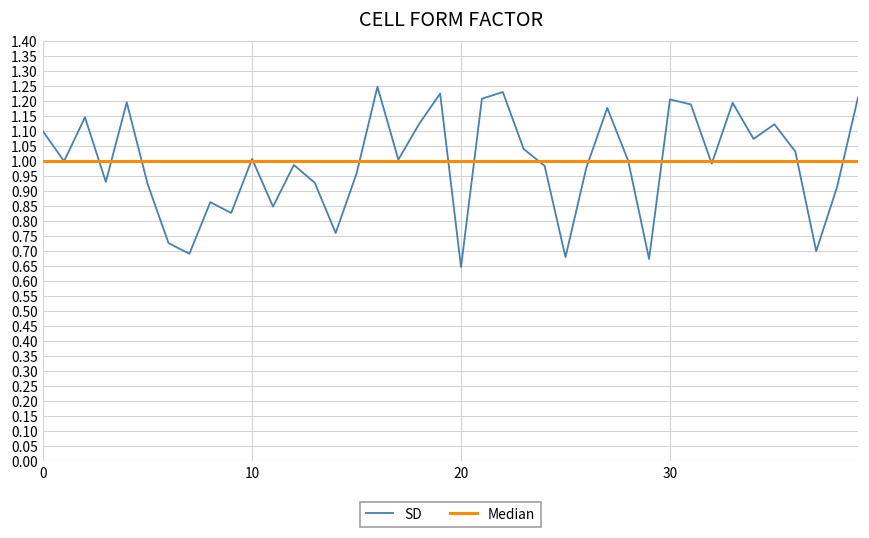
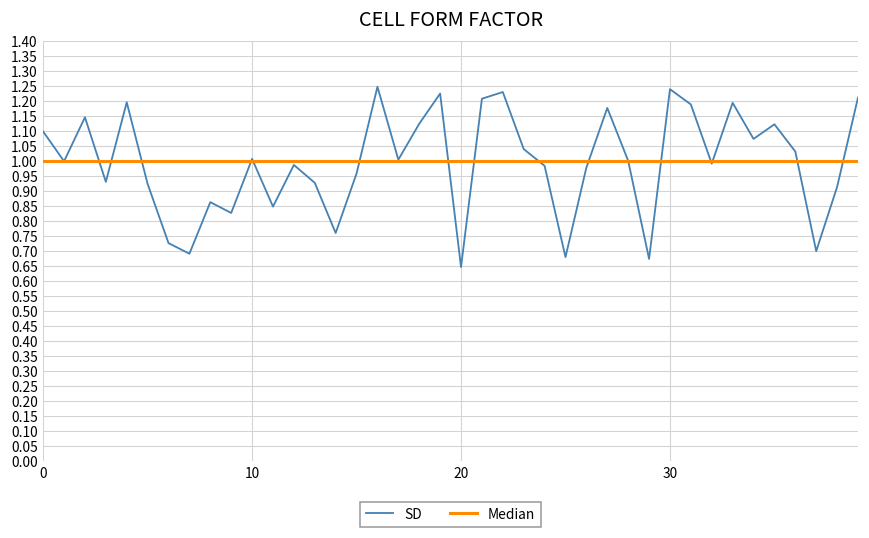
  {
    "SD": {
      "0": 1.10,
      "20": 0.65,
-     "30": 1.21
+     "30": 1.24
    },
    "Median": {
      "0": 1.00,
      "20": 1.00,
      "30": 1.00
    }
  }
